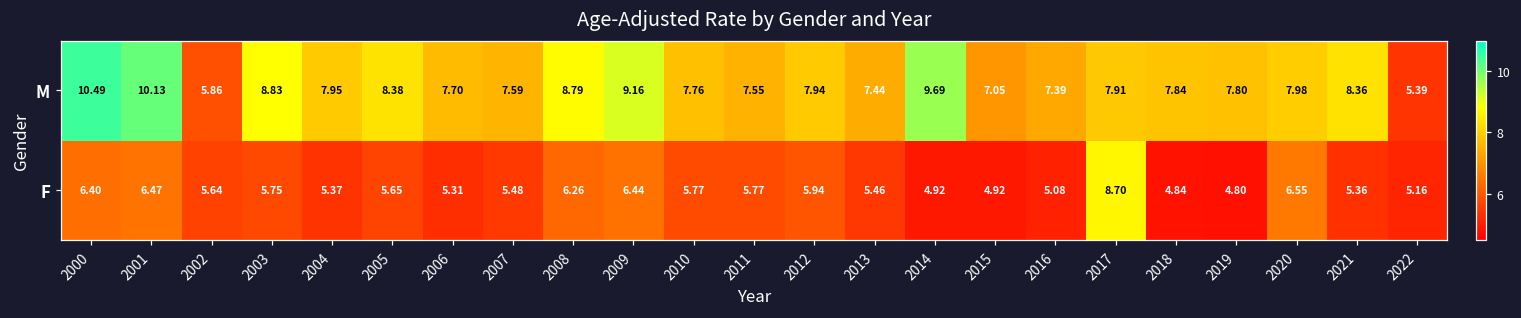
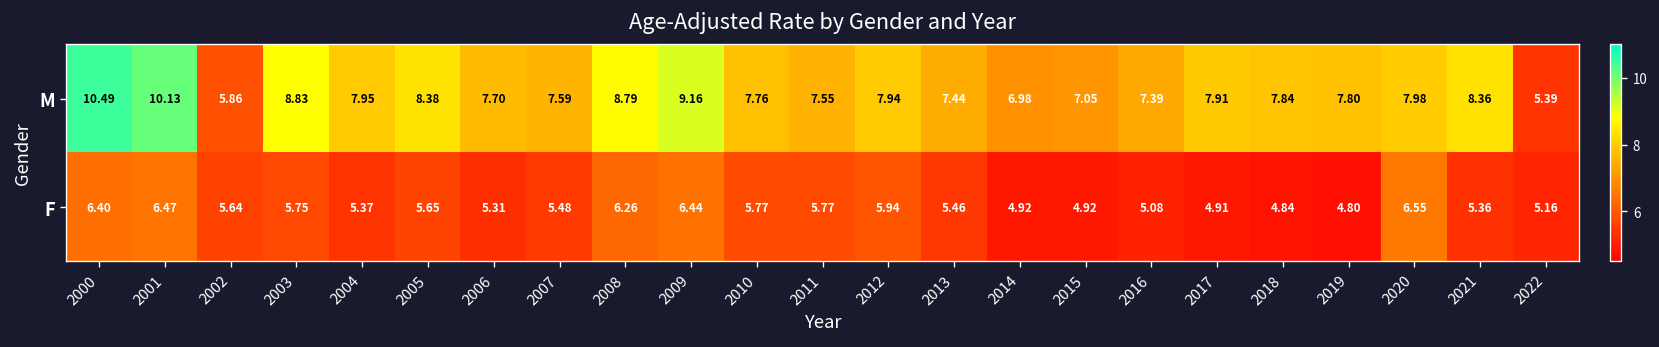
  {
    "M": {
      "2000": 10.49,
      "2001": 10.13,
      "2002": 5.86,
      "2003": 8.83,
      "2004": 7.95,
      "2005": 8.38,
      "2006": 7.70,
      "2007": 7.59,
      "2008": 8.79,
      "2009": 9.16,
      "2010": 7.76,
      "2011": 7.55,
      "2012": 7.94,
      "2013": 7.44,
-     "2014": 9.69,
+     "2014": 6.98,
      "2015": 7.05,
      "2016": 7.39,
      "2017": 7.91,
      "2018": 7.84,
      "2019": 7.80,
      "2020": 7.98,
      "2021": 8.36,
      "2022": 5.39
    },
    "F": {
      "2000": 6.40,
      "2001": 6.47,
      "2002": 5.64,
      "2003": 5.75,
      "2004": 5.37,
      "2005": 5.65,
      "2006": 5.31,
      "2007": 5.48,
      "2008": 6.26,
      "2009": 6.44,
      "2010": 5.77,
      "2011": 5.77,
      "2012": 5.94,
      "2013": 5.46,
      "2014": 4.92,
      "2015": 4.92,
      "2016": 5.08,
-     "2017": 8.70,
+     "2017": 4.91,
      "2018": 4.84,
      "2019": 4.80,
      "2020": 6.55,
      "2021": 5.36,
      "2022": 5.16
    }
  }
